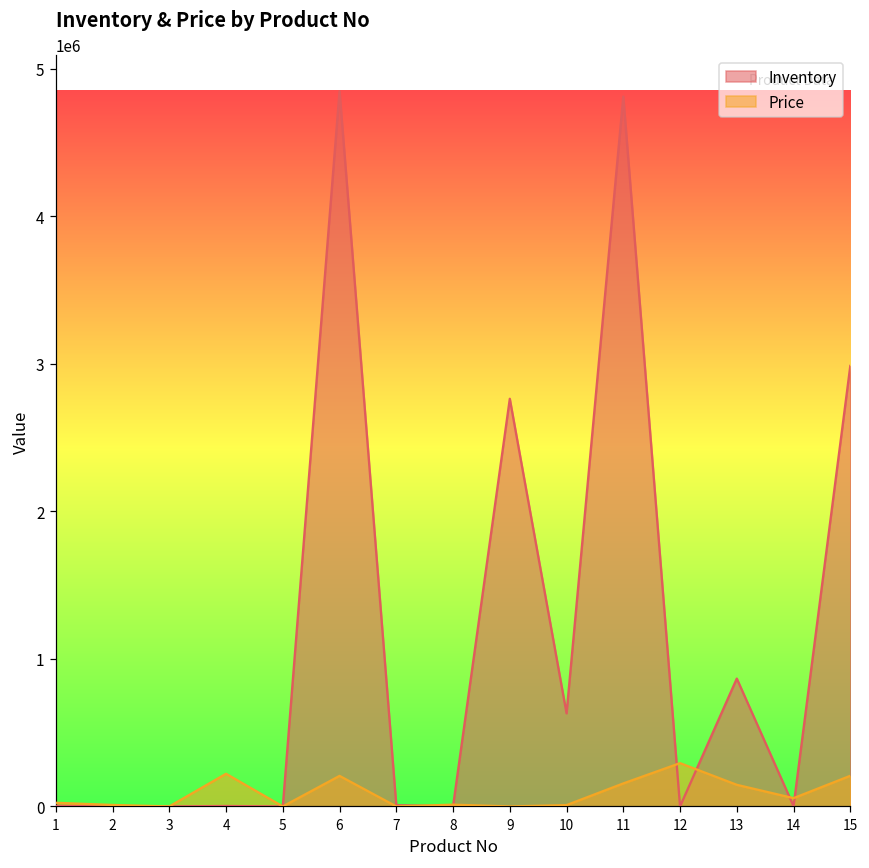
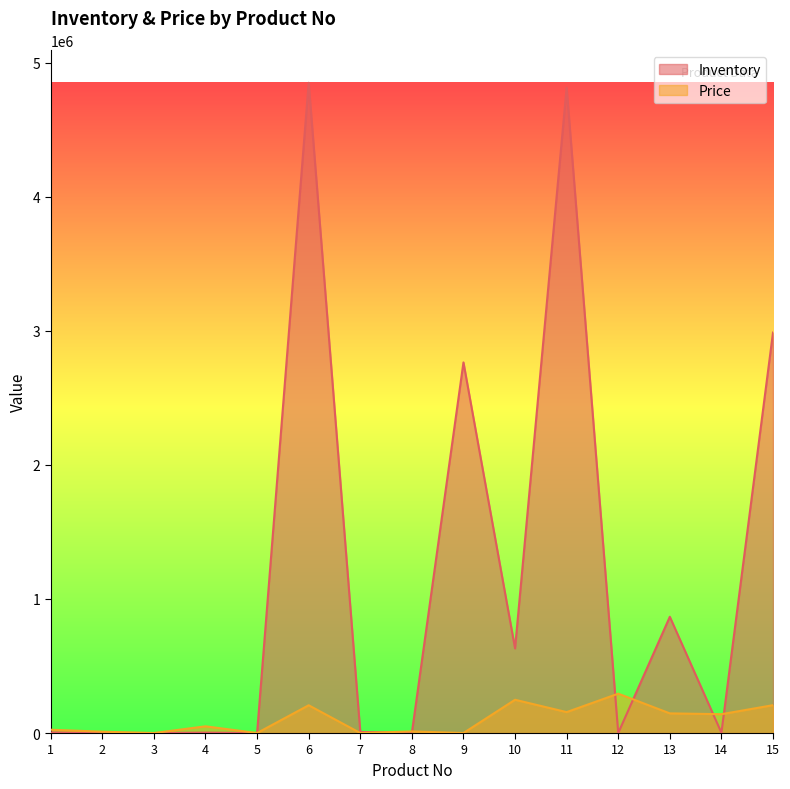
  {
    "Inventory": {
      "1": 0,
      "4": 0,
      "6": 4850000,
      "9": 2760000,
      "10": 630000,
      "11": 4810000,
      "12": 0,
      "13": 870000,
      "14": 0,
      "15": 2990000
    },
    "Price": {
      "1": 20000,
-     "4": 220000,
+     "4": 50000,
      "6": 210000,
      "9": 0,
-     "10": 10000,
+     "10": 250000,
      "11": 160000,
      "12": 290000,
      "13": 150000,
-     "14": 60000,
+     "14": 140000,
      "15": 210000
    }
  }
